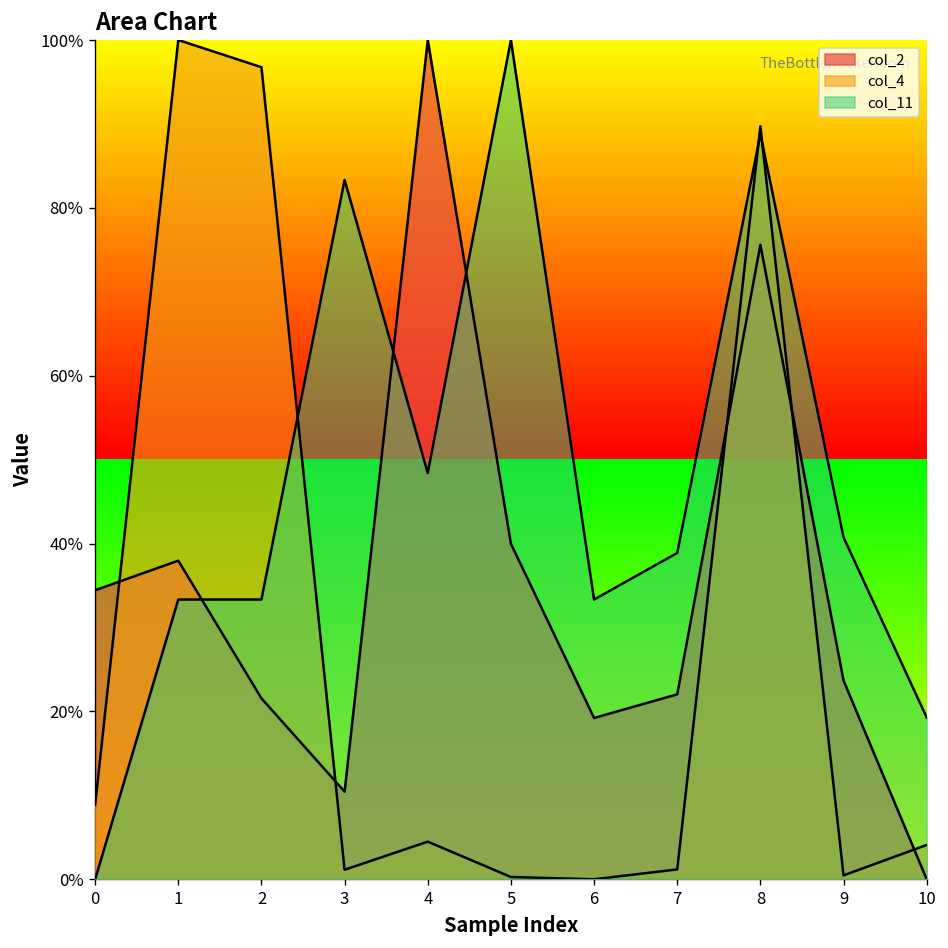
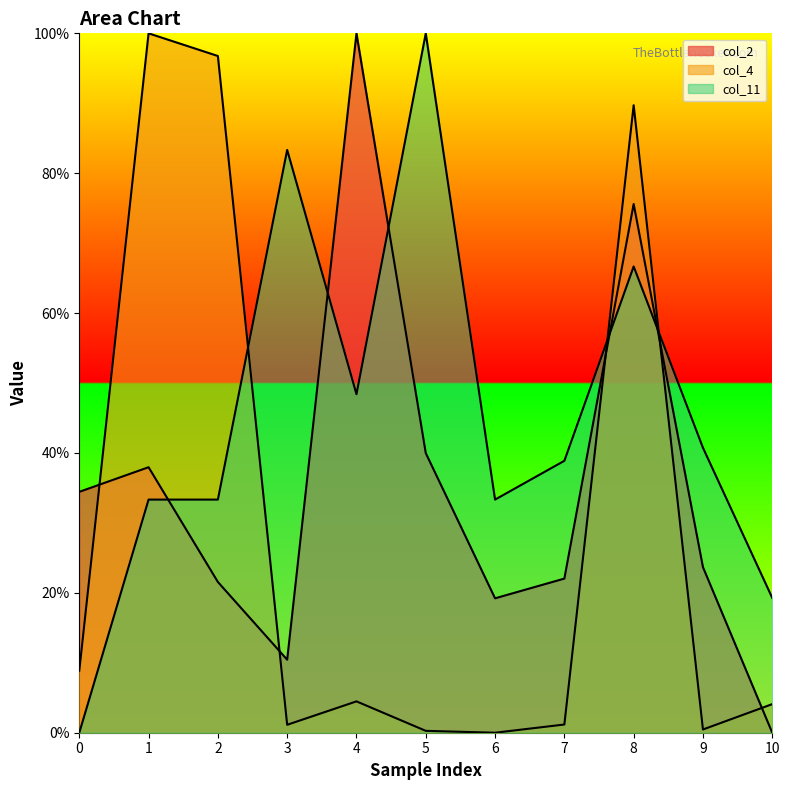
  {
    "col_2": {
      "0": "34%",
      "1": "38%",
      "2": "22%",
      "3": "10%",
      "4": "100%",
      "5": "40%",
      "6": "19%",
      "7": "22%",
      "8": "76%",
      "9": "24%",
      "10": "0%"
    },
    "col_4": {
      "0": "9%",
      "1": "100%",
      "2": "97%",
      "3": "1%",
      "4": "4%",
      "5": "0%",
      "6": "0%",
      "7": "1%",
      "8": "90%",
      "9": "0%",
      "10": "4%"
    },
    "col_11": {
      "0": "0%",
      "1": "33%",
      "2": "33%",
      "3": "83%",
      "4": "48%",
      "5": "100%",
      "6": "33%",
      "7": "39%",
-     "8": "89%",
+     "8": "67%",
      "9": "41%",
      "10": "19%"
    }
  }
